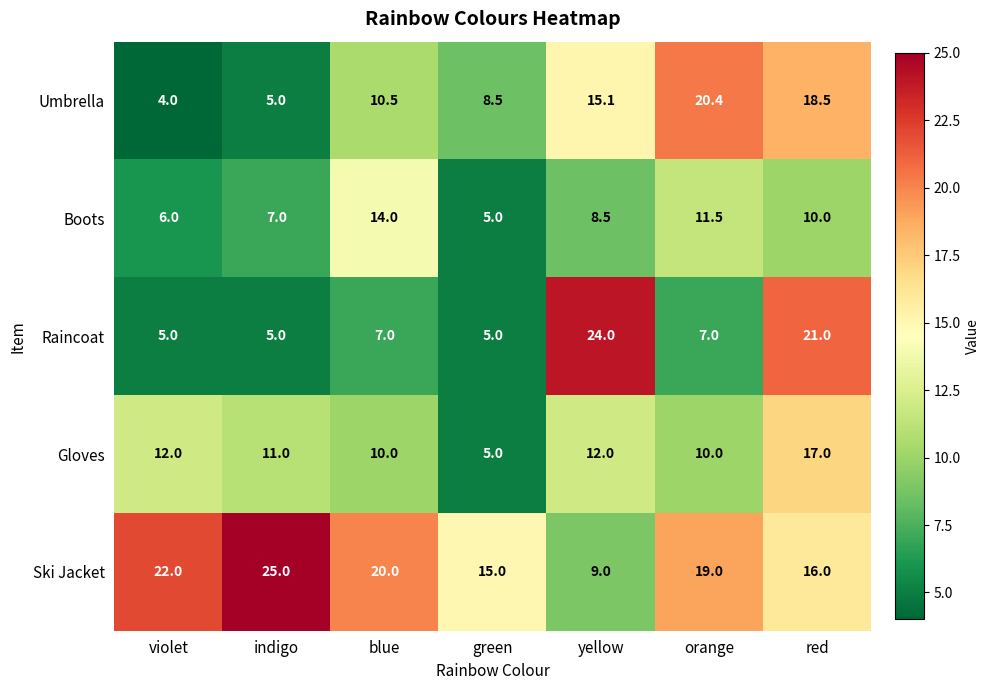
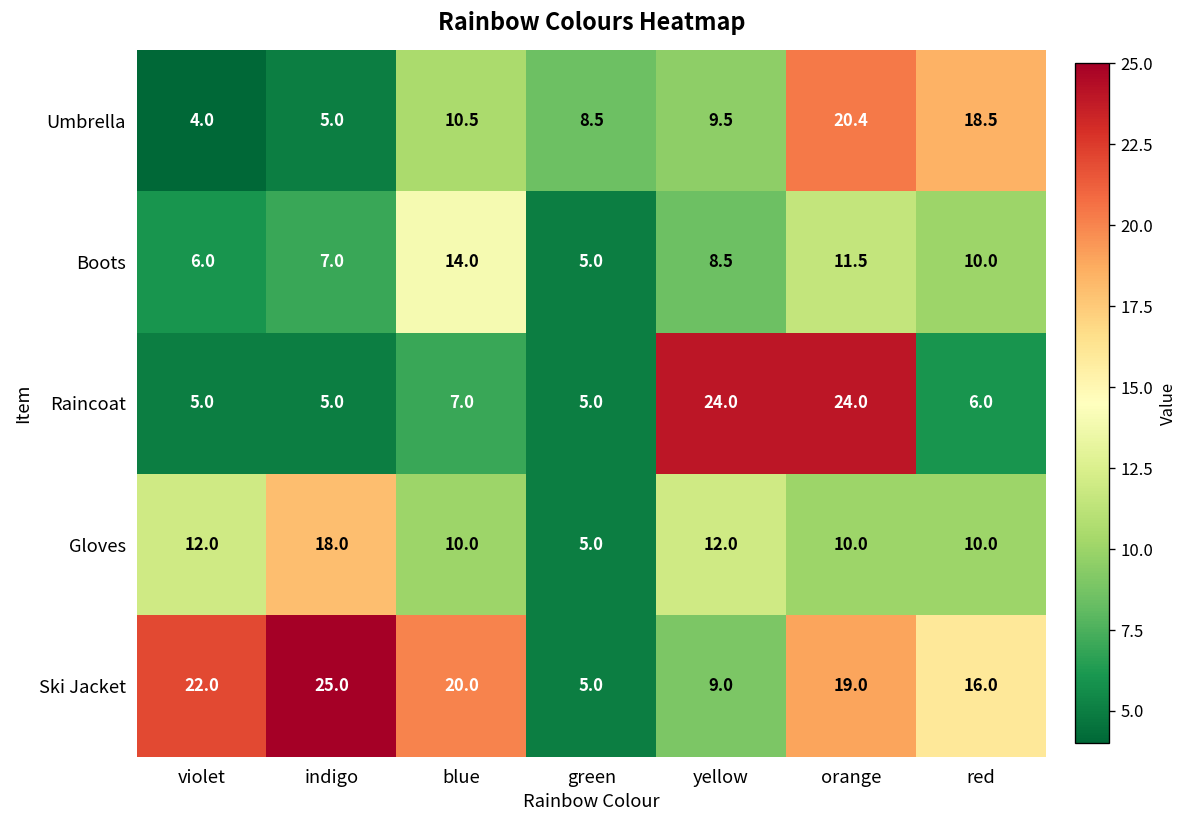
  {
    "Umbrella": {
      "violet": 4.0,
      "indigo": 5.0,
      "blue": 10.5,
      "green": 8.5,
-     "yellow": 15.1,
+     "yellow": 9.5,
      "orange": 20.4,
      "red": 18.5
    },
    "Boots": {
      "violet": 6.0,
      "indigo": 7.0,
      "blue": 14.0,
      "green": 5.0,
      "yellow": 8.5,
      "orange": 11.5,
      "red": 10.0
    },
    "Raincoat": {
      "violet": 5.0,
      "indigo": 5.0,
      "blue": 7.0,
      "green": 5.0,
      "yellow": 24.0,
-     "orange": 7.0,
-     "red": 21.0
+     "orange": 24.0,
+     "red": 6.0
    },
    "Gloves": {
      "violet": 12.0,
-     "indigo": 11.0,
+     "indigo": 18.0,
      "blue": 10.0,
      "green": 5.0,
      "yellow": 12.0,
      "orange": 10.0,
-     "red": 17.0
+     "red": 10.0
    },
    "Ski Jacket": {
      "violet": 22.0,
      "indigo": 25.0,
      "blue": 20.0,
-     "green": 15.0,
+     "green": 5.0,
      "yellow": 9.0,
      "orange": 19.0,
      "red": 16.0
    }
  }
